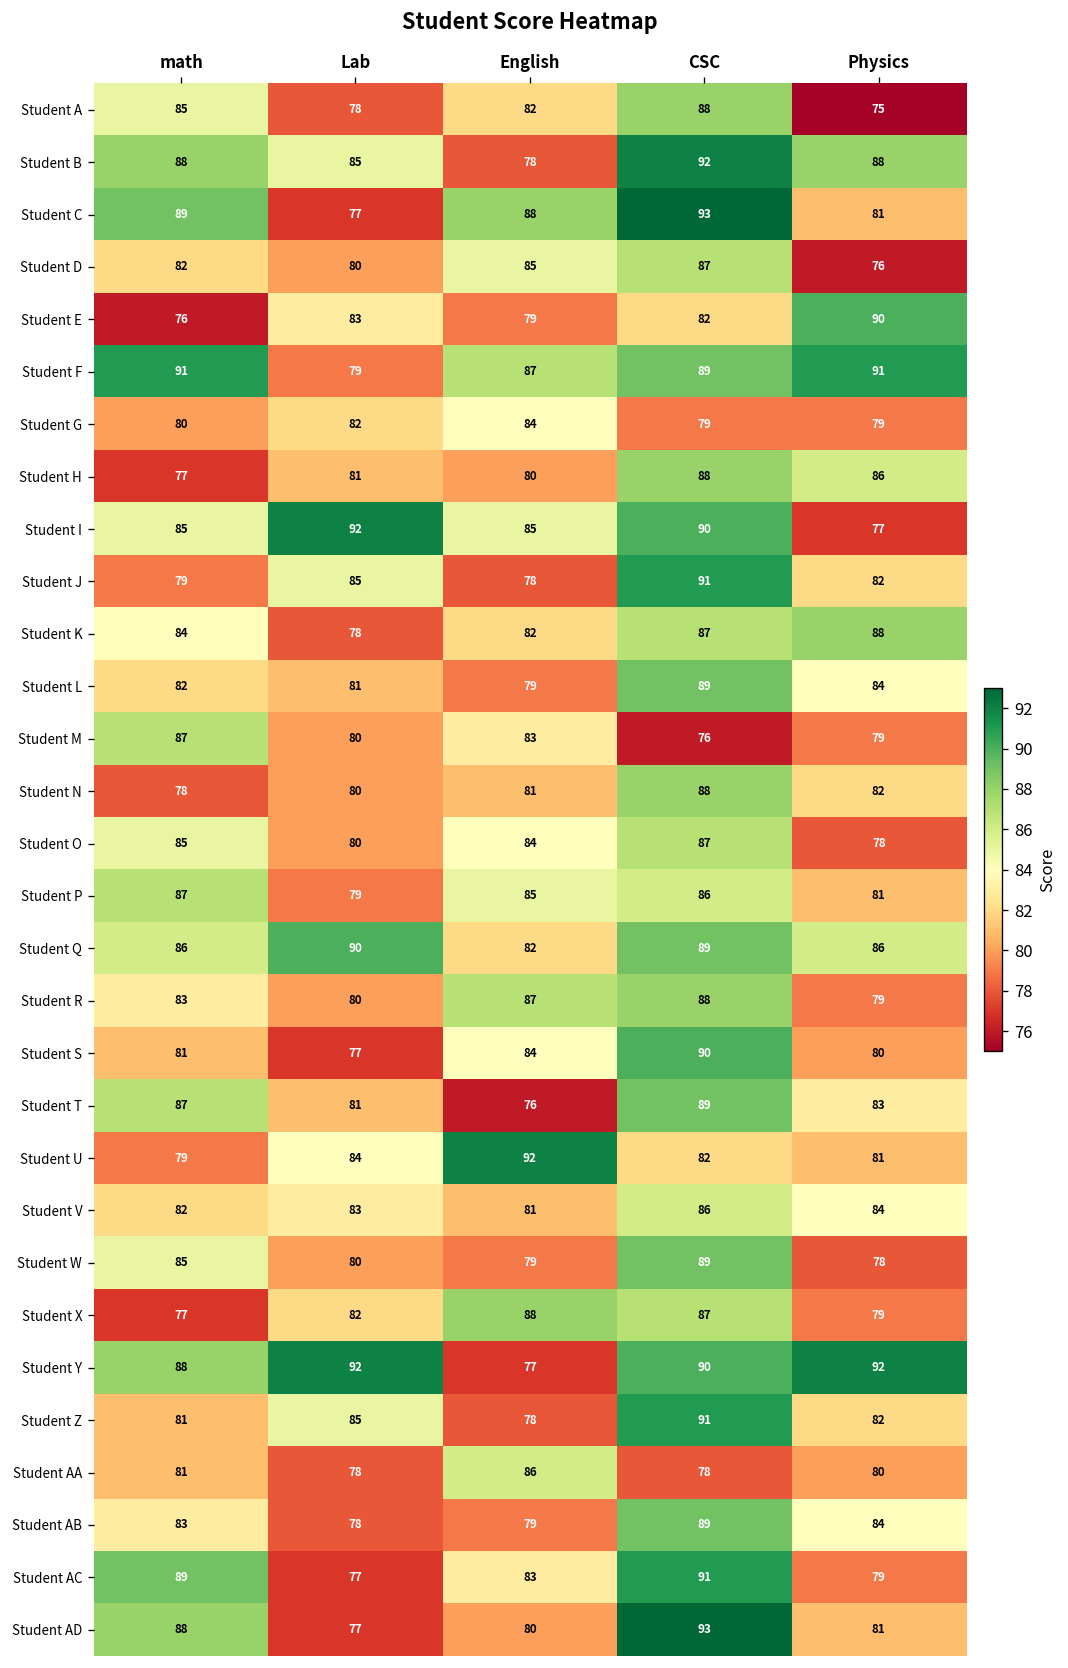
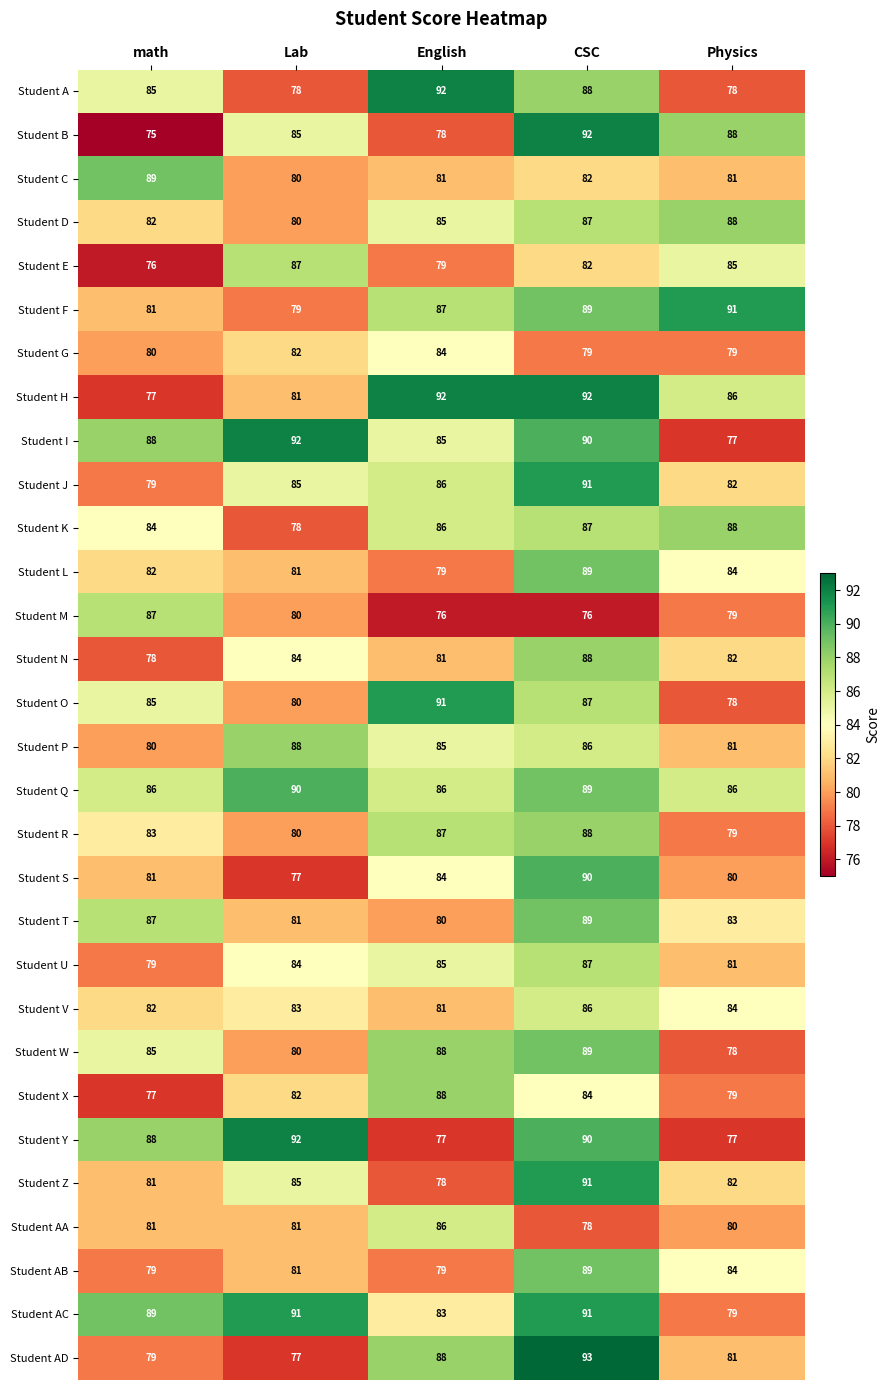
  {
    "Student A": {
      "math": 85,
      "Lab": 78,
-     "English": 82,
+     "English": 92,
      "CSC": 88,
-     "Physics": 75
+     "Physics": 78
    },
    "Student B": {
-     "math": 88,
+     "math": 75,
      "Lab": 85,
      "English": 78,
      "CSC": 92,
      "Physics": 88
    },
    "Student C": {
      "math": 89,
-     "Lab": 77,
-     "English": 88,
-     "CSC": 93,
+     "Lab": 80,
+     "English": 81,
+     "CSC": 82,
      "Physics": 81
    },
    "Student D": {
      "math": 82,
      "Lab": 80,
      "English": 85,
      "CSC": 87,
-     "Physics": 76
+     "Physics": 88
    },
    "Student E": {
      "math": 76,
-     "Lab": 83,
+     "Lab": 87,
      "English": 79,
      "CSC": 82,
-     "Physics": 90
+     "Physics": 85
    },
    "Student F": {
-     "math": 91,
+     "math": 81,
      "Lab": 79,
      "English": 87,
      "CSC": 89,
      "Physics": 91
    },
    "Student G": {
      "math": 80,
      "Lab": 82,
      "English": 84,
      "CSC": 79,
      "Physics": 79
    },
    "Student H": {
      "math": 77,
      "Lab": 81,
-     "English": 80,
-     "CSC": 88,
+     "English": 92,
+     "CSC": 92,
      "Physics": 86
    },
    "Student I": {
-     "math": 85,
+     "math": 88,
      "Lab": 92,
      "English": 85,
      "CSC": 90,
      "Physics": 77
    },
    "Student J": {
      "math": 79,
      "Lab": 85,
-     "English": 78,
+     "English": 86,
      "CSC": 91,
      "Physics": 82
    },
    "Student K": {
      "math": 84,
      "Lab": 78,
-     "English": 82,
+     "English": 86,
      "CSC": 87,
      "Physics": 88
    },
    "Student L": {
      "math": 82,
      "Lab": 81,
      "English": 79,
      "CSC": 89,
      "Physics": 84
    },
    "Student M": {
      "math": 87,
      "Lab": 80,
-     "English": 83,
+     "English": 76,
      "CSC": 76,
      "Physics": 79
    },
    "Student N": {
      "math": 78,
-     "Lab": 80,
+     "Lab": 84,
      "English": 81,
      "CSC": 88,
      "Physics": 82
    },
    "Student O": {
      "math": 85,
      "Lab": 80,
-     "English": 84,
+     "English": 91,
      "CSC": 87,
      "Physics": 78
    },
    "Student P": {
-     "math": 87,
-     "Lab": 79,
+     "math": 80,
+     "Lab": 88,
      "English": 85,
      "CSC": 86,
      "Physics": 81
    },
    "Student Q": {
      "math": 86,
      "Lab": 90,
-     "English": 82,
+     "English": 86,
      "CSC": 89,
      "Physics": 86
    },
    "Student R": {
      "math": 83,
      "Lab": 80,
      "English": 87,
      "CSC": 88,
      "Physics": 79
    },
    "Student S": {
      "math": 81,
      "Lab": 77,
      "English": 84,
      "CSC": 90,
      "Physics": 80
    },
    "Student T": {
      "math": 87,
      "Lab": 81,
-     "English": 76,
+     "English": 80,
      "CSC": 89,
      "Physics": 83
    },
    "Student U": {
      "math": 79,
      "Lab": 84,
-     "English": 92,
-     "CSC": 82,
+     "English": 85,
+     "CSC": 87,
      "Physics": 81
    },
    "Student V": {
      "math": 82,
      "Lab": 83,
      "English": 81,
      "CSC": 86,
      "Physics": 84
    },
    "Student W": {
      "math": 85,
      "Lab": 80,
-     "English": 79,
+     "English": 88,
      "CSC": 89,
      "Physics": 78
    },
    "Student X": {
      "math": 77,
      "Lab": 82,
      "English": 88,
-     "CSC": 87,
+     "CSC": 84,
      "Physics": 79
    },
    "Student Y": {
      "math": 88,
      "Lab": 92,
      "English": 77,
      "CSC": 90,
-     "Physics": 92
+     "Physics": 77
    },
    "Student Z": {
      "math": 81,
      "Lab": 85,
      "English": 78,
      "CSC": 91,
      "Physics": 82
    },
    "Student AA": {
      "math": 81,
-     "Lab": 78,
+     "Lab": 81,
      "English": 86,
      "CSC": 78,
      "Physics": 80
    },
    "Student AB": {
-     "math": 83,
-     "Lab": 78,
+     "math": 79,
+     "Lab": 81,
      "English": 79,
      "CSC": 89,
      "Physics": 84
    },
    "Student AC": {
      "math": 89,
-     "Lab": 77,
+     "Lab": 91,
      "English": 83,
      "CSC": 91,
      "Physics": 79
    },
    "Student AD": {
-     "math": 88,
+     "math": 79,
      "Lab": 77,
-     "English": 80,
+     "English": 88,
      "CSC": 93,
      "Physics": 81
    }
  }
